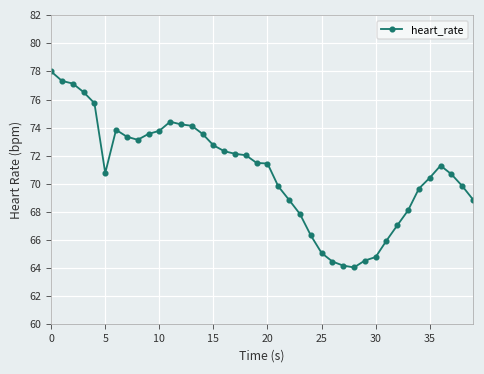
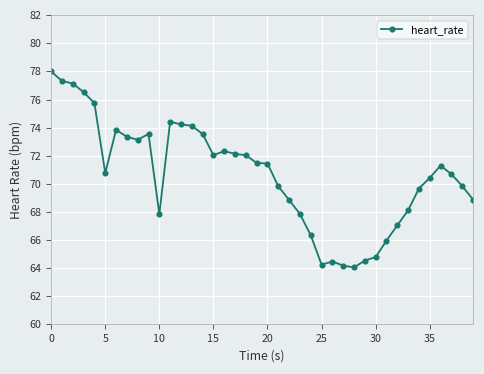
  {
    "0": 78.0,
    "5": 70.8,
-   "10": 73.8,
-   "15": 72.7,
+   "10": 67.8,
+   "15": 72.0,
    "20": 71.4,
-   "25": 65.1,
+   "25": 64.2,
    "30": 64.8,
    "35": 70.4
  }
